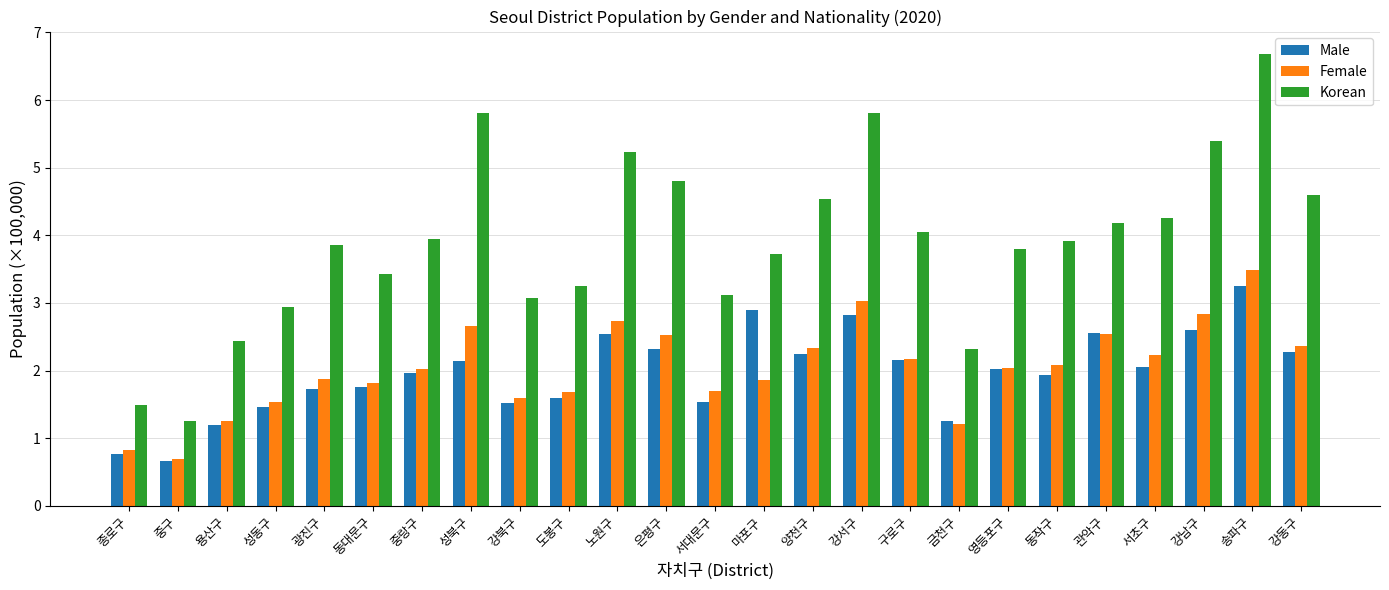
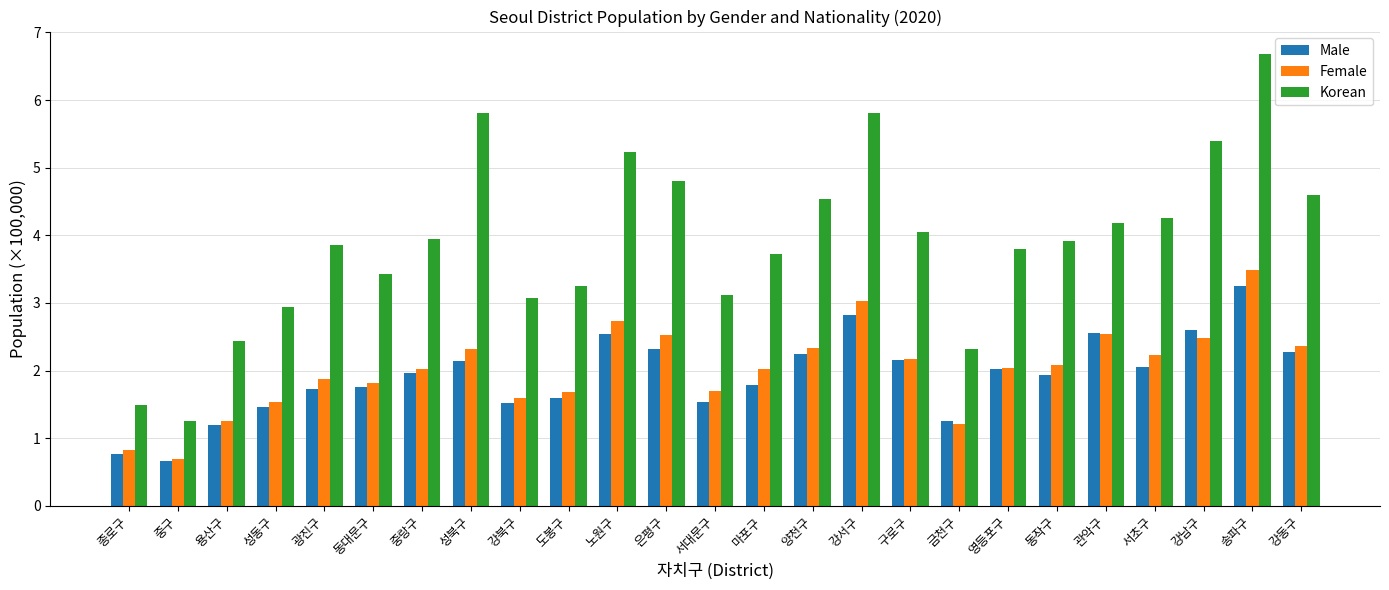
  {
    "Male": {
      "종로구": 0.8,
      "중구": 0.7,
      "용산구": 1.2,
      "성동구": 1.5,
      "광진구": 1.7,
      "동대문구": 1.8,
      "중랑구": 2.0,
      "성북구": 2.1,
      "강북구": 1.5,
      "도봉구": 1.6,
      "노원구": 2.5,
      "은평구": 2.3,
      "서대문구": 1.5,
-     "마포구": 2.9,
+     "마포구": 1.8,
      "양천구": 2.2,
      "강서구": 2.8,
      "구로구": 2.2,
      "금천구": 1.3,
      "영등포구": 2.0,
      "동작구": 1.9,
      "관악구": 2.6,
      "서초구": 2.1,
      "강남구": 2.6,
      "송파구": 3.3,
      "강동구": 2.3
    },
    "Female": {
      "종로구": 0.8,
      "중구": 0.7,
      "용산구": 1.3,
      "성동구": 1.5,
      "광진구": 1.9,
      "동대문구": 1.8,
      "중랑구": 2.0,
-     "성북구": 2.7,
+     "성북구": 2.3,
      "강북구": 1.6,
      "도봉구": 1.7,
      "노원구": 2.7,
      "은평구": 2.5,
      "서대문구": 1.7,
-     "마포구": 1.9,
+     "마포구": 2.0,
      "양천구": 2.3,
      "강서구": 3.0,
      "구로구": 2.2,
      "금천구": 1.2,
      "영등포구": 2.0,
      "동작구": 2.1,
      "관악구": 2.5,
      "서초구": 2.2,
-     "강남구": 2.8,
+     "강남구": 2.5,
      "송파구": 3.5,
      "강동구": 2.4
    },
    "Korean": {
      "종로구": 1.5,
      "중구": 1.3,
      "용산구": 2.4,
      "성동구": 2.9,
      "광진구": 3.9,
      "동대문구": 3.4,
      "중랑구": 3.9,
      "성북구": 5.8,
      "강북구": 3.1,
      "도봉구": 3.3,
      "노원구": 5.2,
      "은평구": 4.8,
      "서대문구": 3.1,
      "마포구": 3.7,
      "양천구": 4.5,
      "강서구": 5.8,
      "구로구": 4.0,
      "금천구": 2.3,
      "영등포구": 3.8,
      "동작구": 3.9,
      "관악구": 4.2,
      "서초구": 4.3,
      "강남구": 5.4,
      "송파구": 6.7,
      "강동구": 4.6
    }
  }
